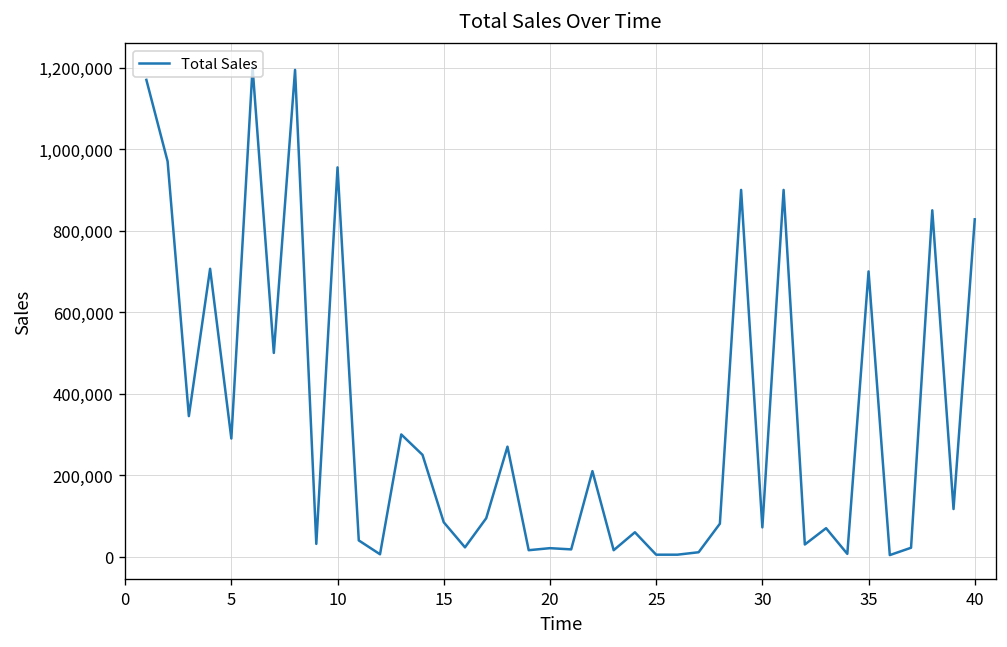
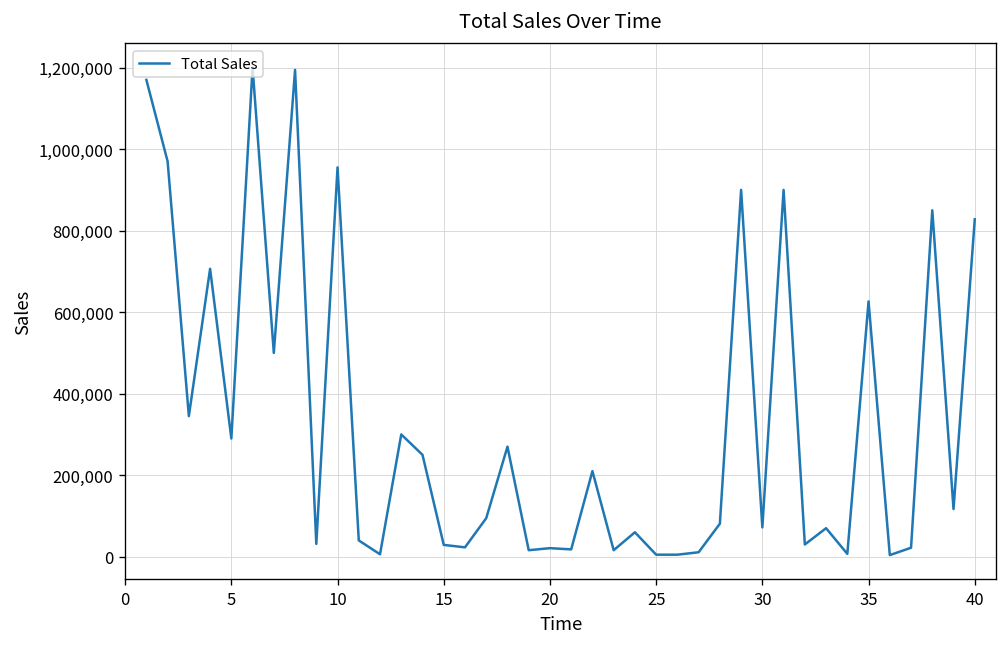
  {
    "5": "290,000",
    "10": "960,000",
-   "15": "80,000",
+   "15": "30,000",
    "20": "20,000",
    "25": "10,000",
    "30": "70,000",
-   "35": "700,000",
+   "35": "630,000",
    "40": "830,000"
  }
